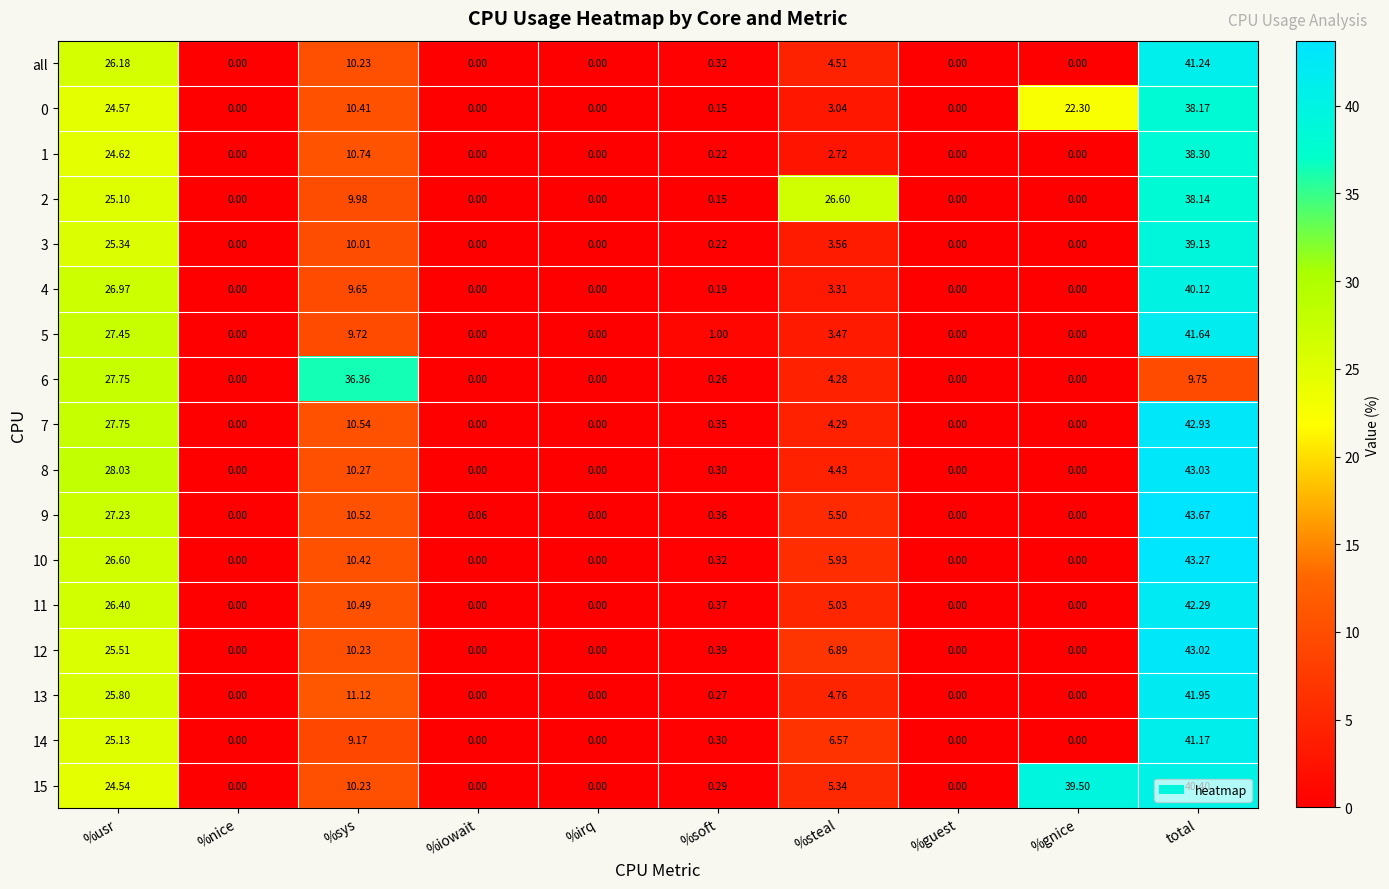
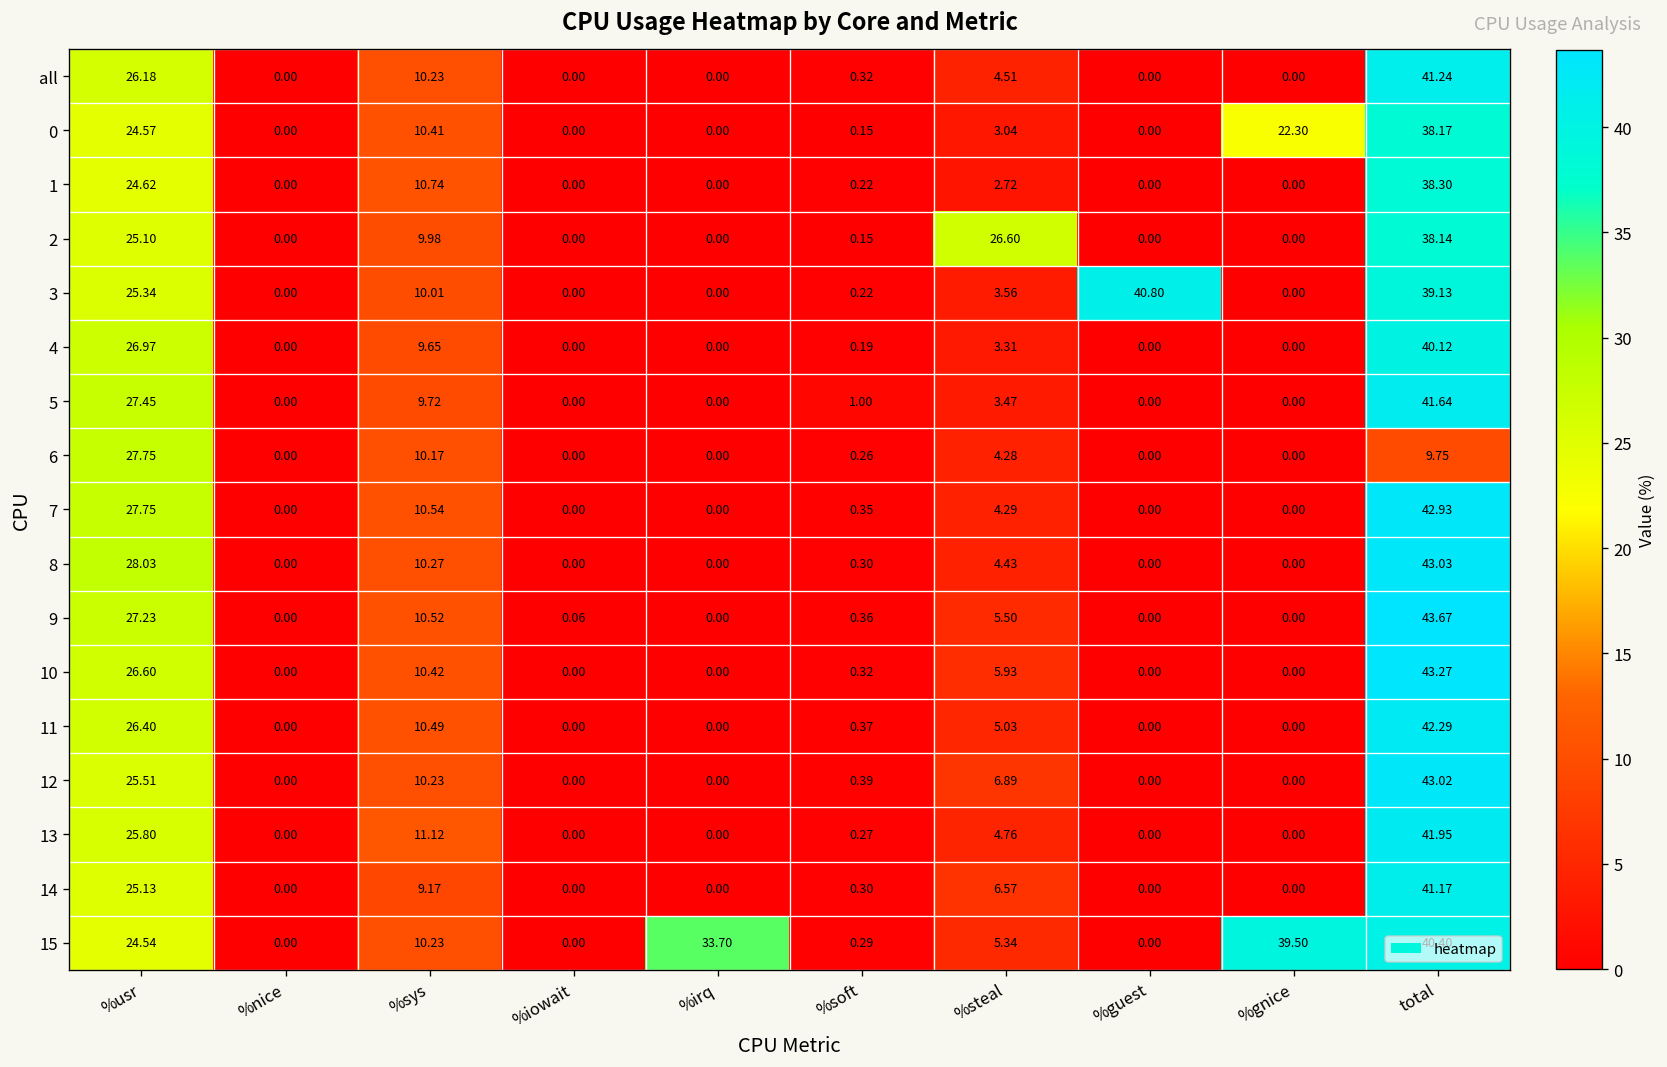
  {
    "all": {
      "%usr": 26.18,
      "%nice": 0.00,
      "%sys": 10.23,
      "%iowait": 0.00,
      "%irq": 0.00,
      "%soft": 0.32,
      "%steal": 4.51,
      "%guest": 0.00,
      "%gnice": 0.00,
      "total": 41.24
    },
    "0": {
      "%usr": 24.57,
      "%nice": 0.00,
      "%sys": 10.41,
      "%iowait": 0.00,
      "%irq": 0.00,
      "%soft": 0.15,
      "%steal": 3.04,
      "%guest": 0.00,
      "%gnice": 22.30,
      "total": 38.17
    },
    "1": {
      "%usr": 24.62,
      "%nice": 0.00,
      "%sys": 10.74,
      "%iowait": 0.00,
      "%irq": 0.00,
      "%soft": 0.22,
      "%steal": 2.72,
      "%guest": 0.00,
      "%gnice": 0.00,
      "total": 38.30
    },
    "2": {
      "%usr": 25.10,
      "%nice": 0.00,
      "%sys": 9.98,
      "%iowait": 0.00,
      "%irq": 0.00,
      "%soft": 0.15,
      "%steal": 26.60,
      "%guest": 0.00,
      "%gnice": 0.00,
      "total": 38.14
    },
    "3": {
      "%usr": 25.34,
      "%nice": 0.00,
      "%sys": 10.01,
      "%iowait": 0.00,
      "%irq": 0.00,
      "%soft": 0.22,
      "%steal": 3.56,
-     "%guest": 0.00,
+     "%guest": 40.80,
      "%gnice": 0.00,
      "total": 39.13
    },
    "4": {
      "%usr": 26.97,
      "%nice": 0.00,
      "%sys": 9.65,
      "%iowait": 0.00,
      "%irq": 0.00,
      "%soft": 0.19,
      "%steal": 3.31,
      "%guest": 0.00,
      "%gnice": 0.00,
      "total": 40.12
    },
    "5": {
      "%usr": 27.45,
      "%nice": 0.00,
      "%sys": 9.72,
      "%iowait": 0.00,
      "%irq": 0.00,
      "%soft": 1.00,
      "%steal": 3.47,
      "%guest": 0.00,
      "%gnice": 0.00,
      "total": 41.64
    },
    "6": {
      "%usr": 27.75,
      "%nice": 0.00,
-     "%sys": 36.36,
+     "%sys": 10.17,
      "%iowait": 0.00,
      "%irq": 0.00,
      "%soft": 0.26,
      "%steal": 4.28,
      "%guest": 0.00,
      "%gnice": 0.00,
      "total": 9.75
    },
    "7": {
      "%usr": 27.75,
      "%nice": 0.00,
      "%sys": 10.54,
      "%iowait": 0.00,
      "%irq": 0.00,
      "%soft": 0.35,
      "%steal": 4.29,
      "%guest": 0.00,
      "%gnice": 0.00,
      "total": 42.93
    },
    "8": {
      "%usr": 28.03,
      "%nice": 0.00,
      "%sys": 10.27,
      "%iowait": 0.00,
      "%irq": 0.00,
      "%soft": 0.30,
      "%steal": 4.43,
      "%guest": 0.00,
      "%gnice": 0.00,
      "total": 43.03
    },
    "9": {
      "%usr": 27.23,
      "%nice": 0.00,
      "%sys": 10.52,
      "%iowait": 0.06,
      "%irq": 0.00,
      "%soft": 0.36,
      "%steal": 5.50,
      "%guest": 0.00,
      "%gnice": 0.00,
      "total": 43.67
    },
    "10": {
      "%usr": 26.60,
      "%nice": 0.00,
      "%sys": 10.42,
      "%iowait": 0.00,
      "%irq": 0.00,
      "%soft": 0.32,
      "%steal": 5.93,
      "%guest": 0.00,
      "%gnice": 0.00,
      "total": 43.27
    },
    "11": {
      "%usr": 26.40,
      "%nice": 0.00,
      "%sys": 10.49,
      "%iowait": 0.00,
      "%irq": 0.00,
      "%soft": 0.37,
      "%steal": 5.03,
      "%guest": 0.00,
      "%gnice": 0.00,
      "total": 42.29
    },
    "12": {
      "%usr": 25.51,
      "%nice": 0.00,
      "%sys": 10.23,
      "%iowait": 0.00,
      "%irq": 0.00,
      "%soft": 0.39,
      "%steal": 6.89,
      "%guest": 0.00,
      "%gnice": 0.00,
      "total": 43.02
    },
    "13": {
      "%usr": 25.80,
      "%nice": 0.00,
      "%sys": 11.12,
      "%iowait": 0.00,
      "%irq": 0.00,
      "%soft": 0.27,
      "%steal": 4.76,
      "%guest": 0.00,
      "%gnice": 0.00,
      "total": 41.95
    },
    "14": {
      "%usr": 25.13,
      "%nice": 0.00,
      "%sys": 9.17,
      "%iowait": 0.00,
      "%irq": 0.00,
      "%soft": 0.30,
      "%steal": 6.57,
      "%guest": 0.00,
      "%gnice": 0.00,
      "total": 41.17
    },
    "15": {
      "%usr": 24.54,
      "%nice": 0.00,
      "%sys": 10.23,
      "%iowait": 0.00,
-     "%irq": 0.00,
+     "%irq": 33.70,
      "%soft": 0.29,
      "%steal": 5.34,
      "%guest": 0.00,
      "%gnice": 39.50
    }
  }
